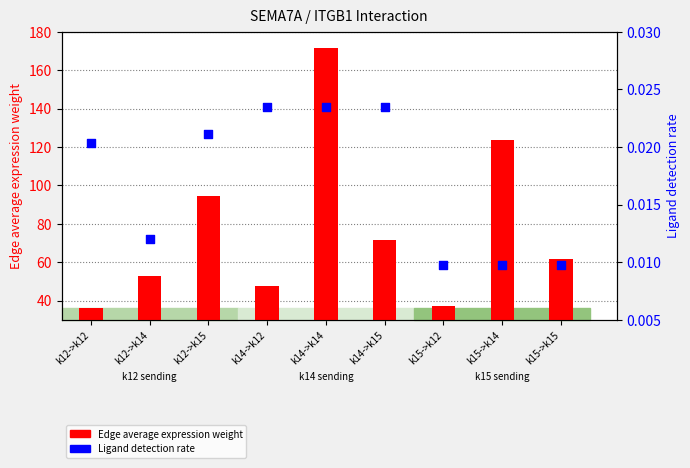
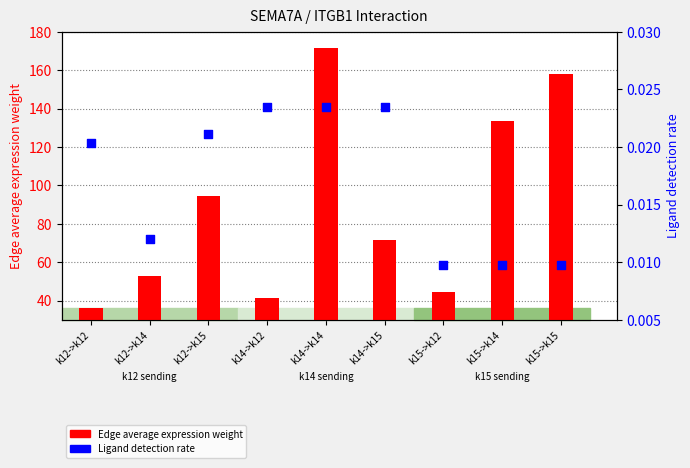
  {
    "Edge average expression weight": {
      "k12->k12": 36,
      "k12->k14": 53,
      "k12->k15": 94,
-     "k14->k12": 48,
+     "k14->k12": 41,
      "k14->k14": 171,
      "k14->k15": 71,
-     "k15->k12": 37,
-     "k15->k14": 124,
-     "k15->k15": 62
+     "k15->k12": 44,
+     "k15->k14": 134,
+     "k15->k15": 158
    }
  }
